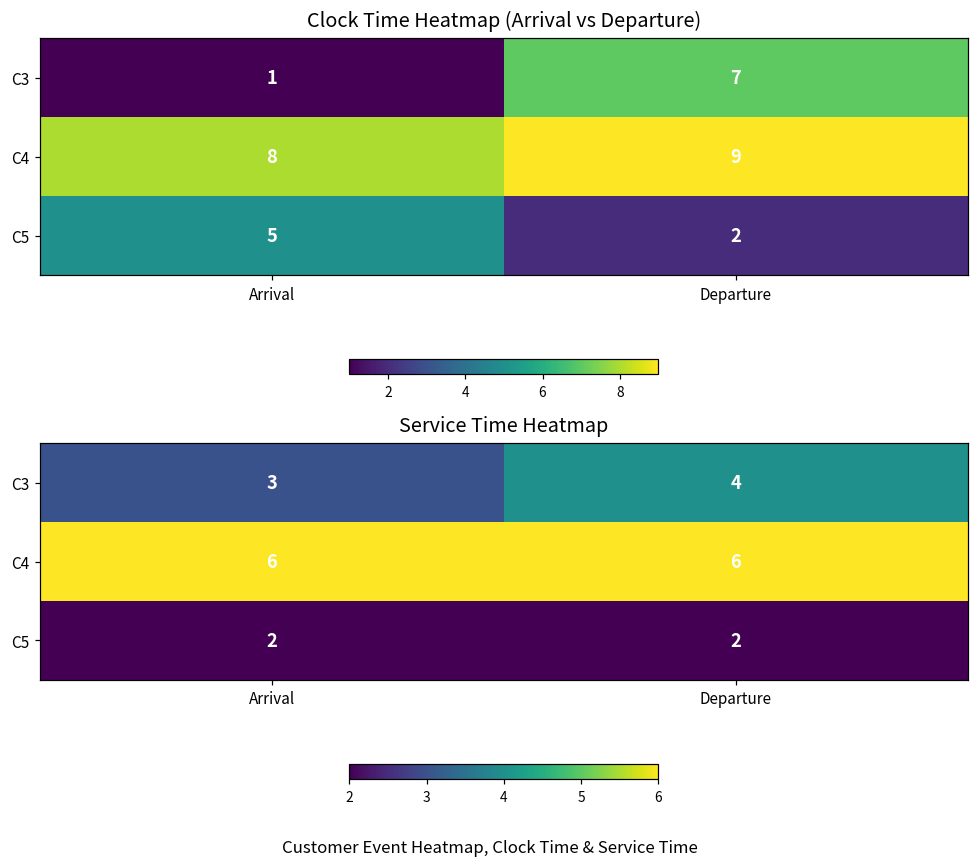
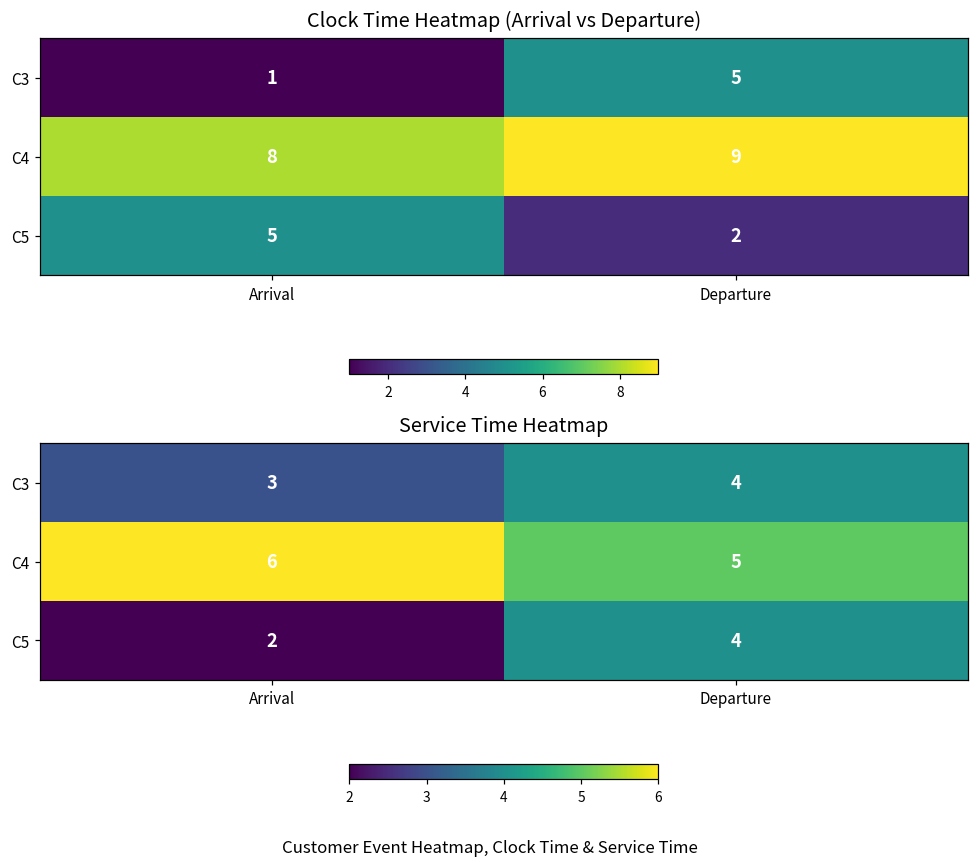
  {
    "Clock Time Heatmap (Arrival vs Departure)": {
      "C3": {
        "Arrival": 1,
-       "Departure": 7
+       "Departure": 5
      },
      "C4": {
        "Arrival": 8,
        "Departure": 9
      },
      "C5": {
        "Arrival": 5,
        "Departure": 2
      }
    },
    "Service Time Heatmap": {
      "C3": {
        "Arrival": 3,
        "Departure": 4
      },
      "C4": {
        "Arrival": 6,
-       "Departure": 6
+       "Departure": 5
      },
      "C5": {
        "Arrival": 2,
-       "Departure": 2
+       "Departure": 4
      }
    }
  }
